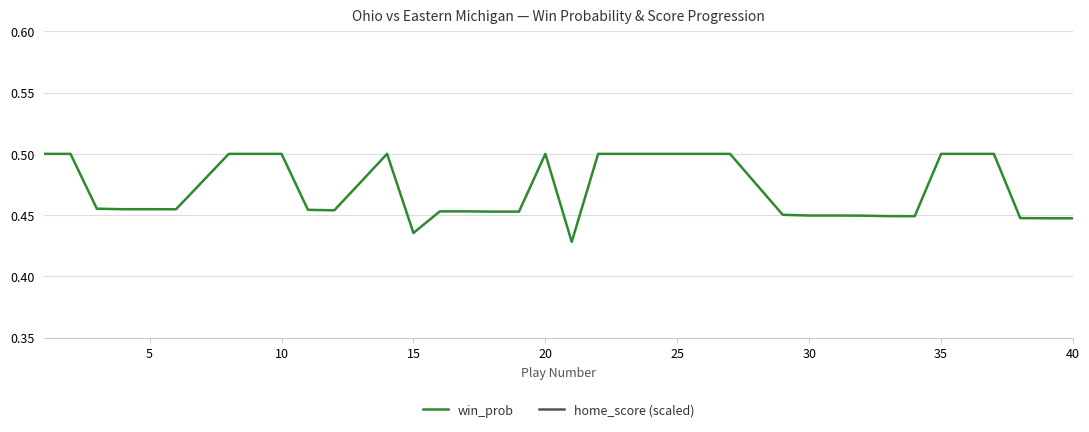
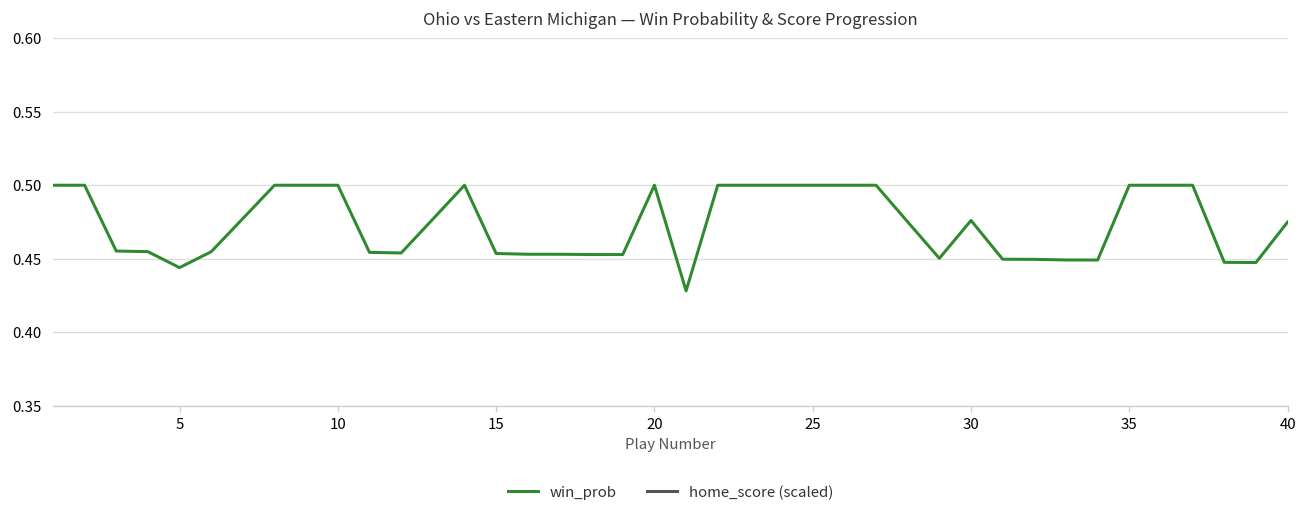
  {
    "win_prob": {
-     "5": 0.455,
+     "5": 0.444,
      "10": 0.500,
-     "15": 0.435,
+     "15": 0.454,
      "20": 0.500,
      "25": 0.500,
-     "30": 0.450,
+     "30": 0.476,
      "35": 0.500,
-     "40": 0.447
+     "40": 0.475
    }
  }
